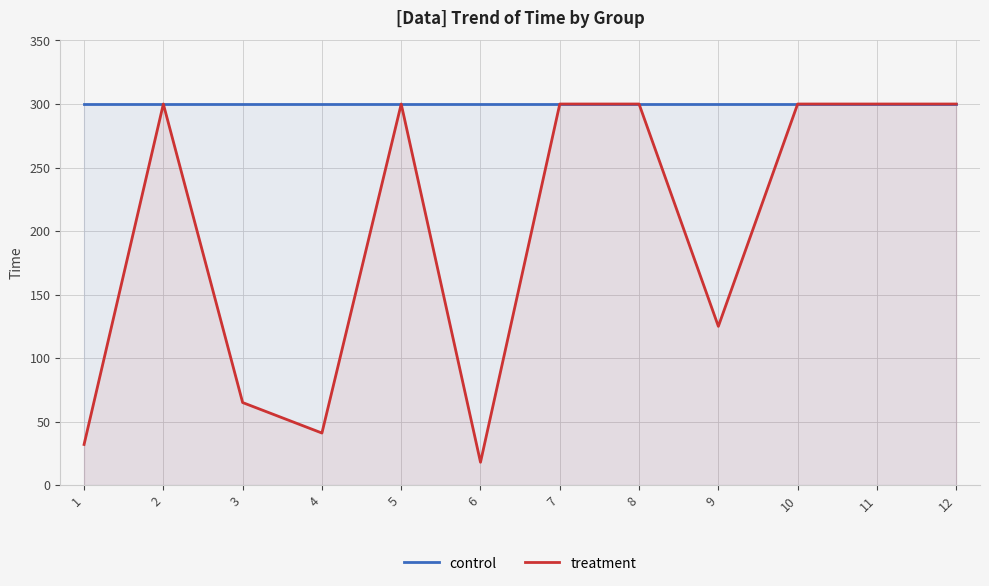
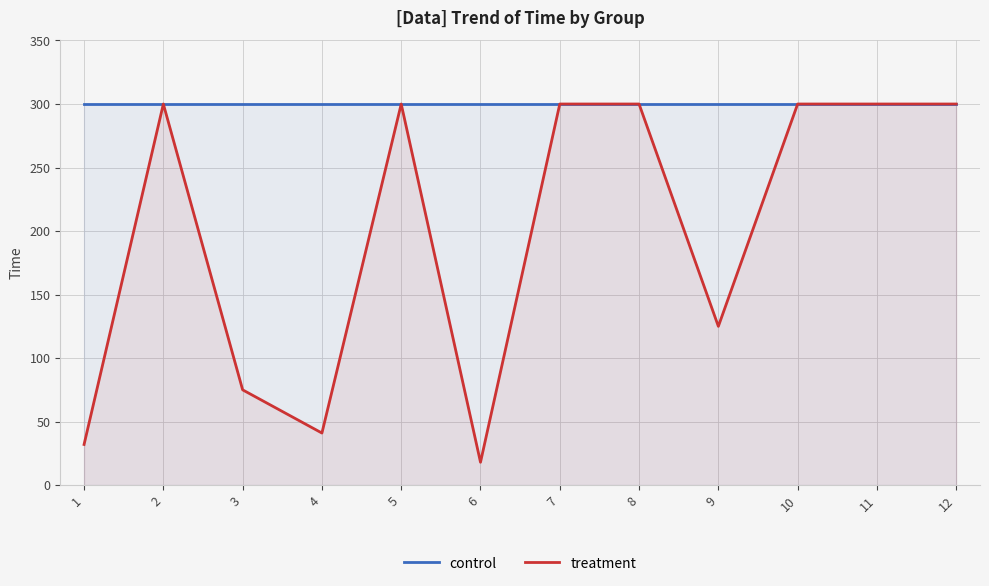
  {
    "control": {
      "1": 300,
      "3": 300,
      "4": 300,
      "6": 300,
      "9": 300
    },
    "treatment": {
      "1": 32,
-     "3": 65,
+     "3": 75,
      "4": 41,
      "6": 18,
      "9": 125
    }
  }
